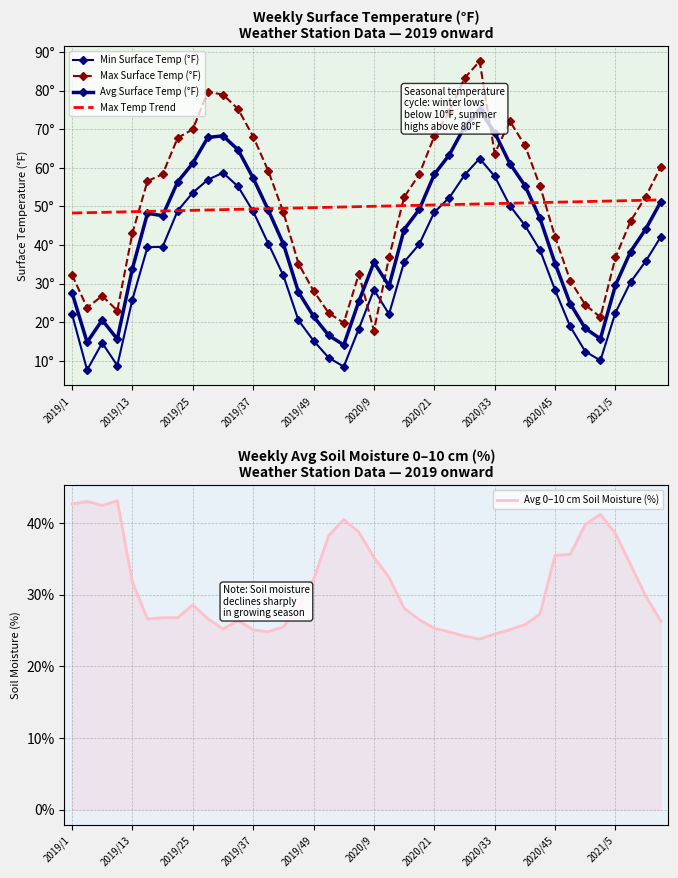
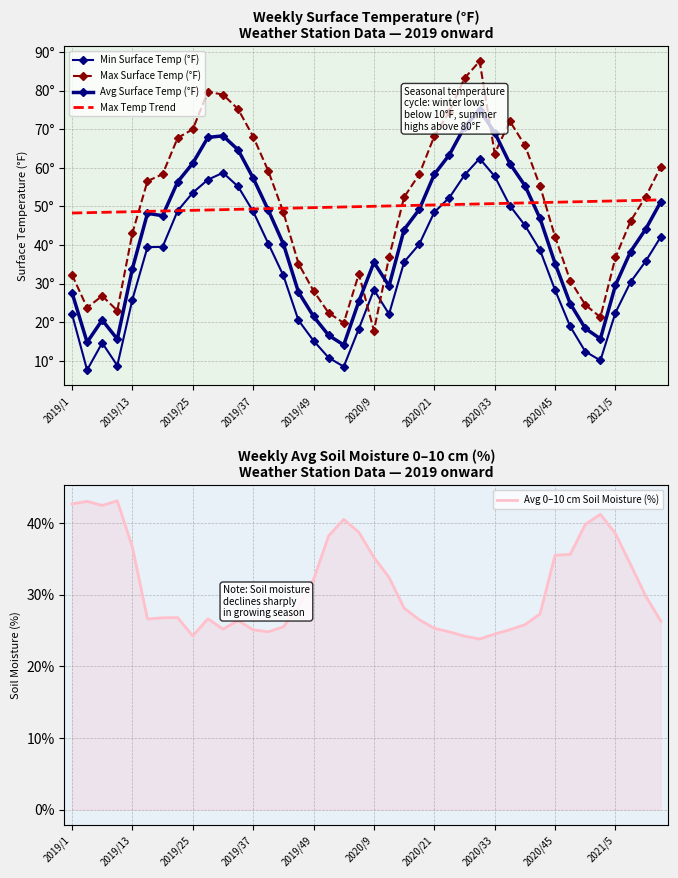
  {
    "Weekly Surface Temperature (°F) Weather Station Data — 2019 onward": {
      "Max Surface Temp (°F)": {
        "2019/1": "32°",
        "2019/13": "43°",
        "2019/25": "70°",
        "2019/37": "68°",
        "2019/49": "28°",
        "2020/9": "18°",
        "2020/21": "68°",
        "2020/33": "64°",
        "2020/45": "42°",
        "2021/5": "37°"
      },
      "Max Temp Trend": {
        "2019/1": "48°",
        "2019/13": "49°",
        "2019/25": "49°",
        "2019/49": "50°",
        "2020/9": "50°",
        "2020/21": "50°",
        "2020/33": "51°",
        "2020/45": "51°",
        "2021/5": "51°"
      }
    },
    "Weekly Avg Soil Moisture 0–10 cm (%) Weather Station Data — 2019 onward": {
      "2019/1": "43%",
-     "2019/13": "32%",
-     "2019/25": "29%",
+     "2019/13": "37%",
+     "2019/25": "24%",
      "2019/37": "25%",
      "2019/49": "32%",
      "2020/9": "35%",
      "2020/21": "25%",
      "2020/33": "25%",
      "2020/45": "36%",
      "2021/5": "39%"
    }
  }
